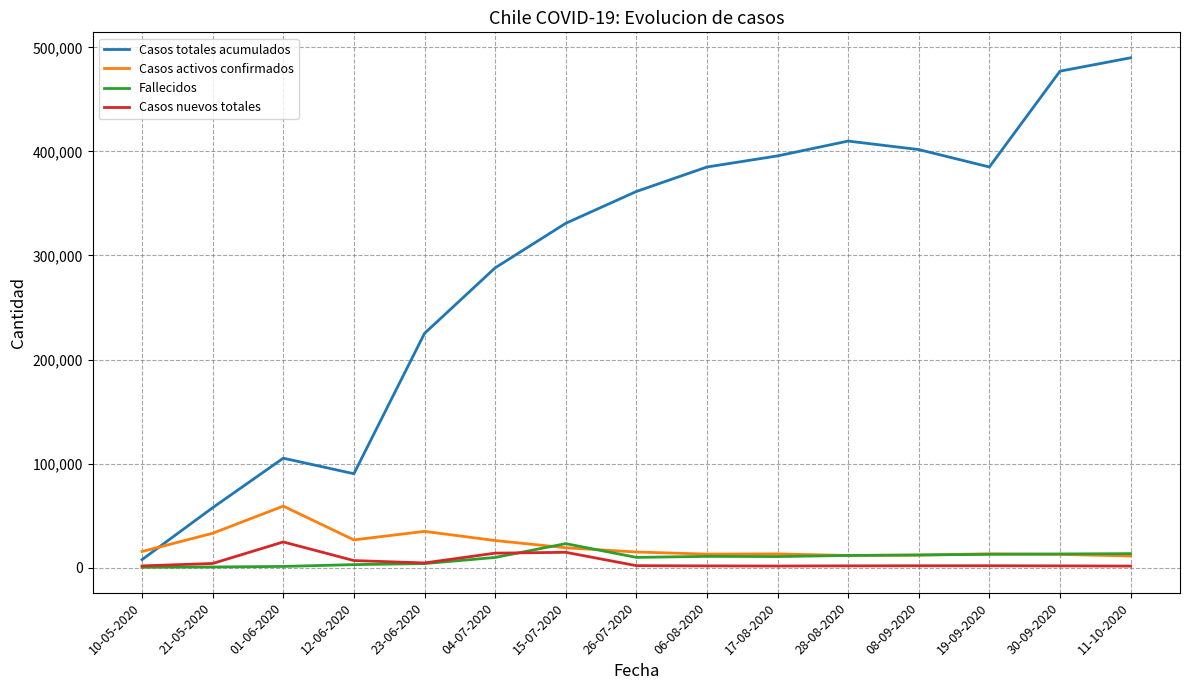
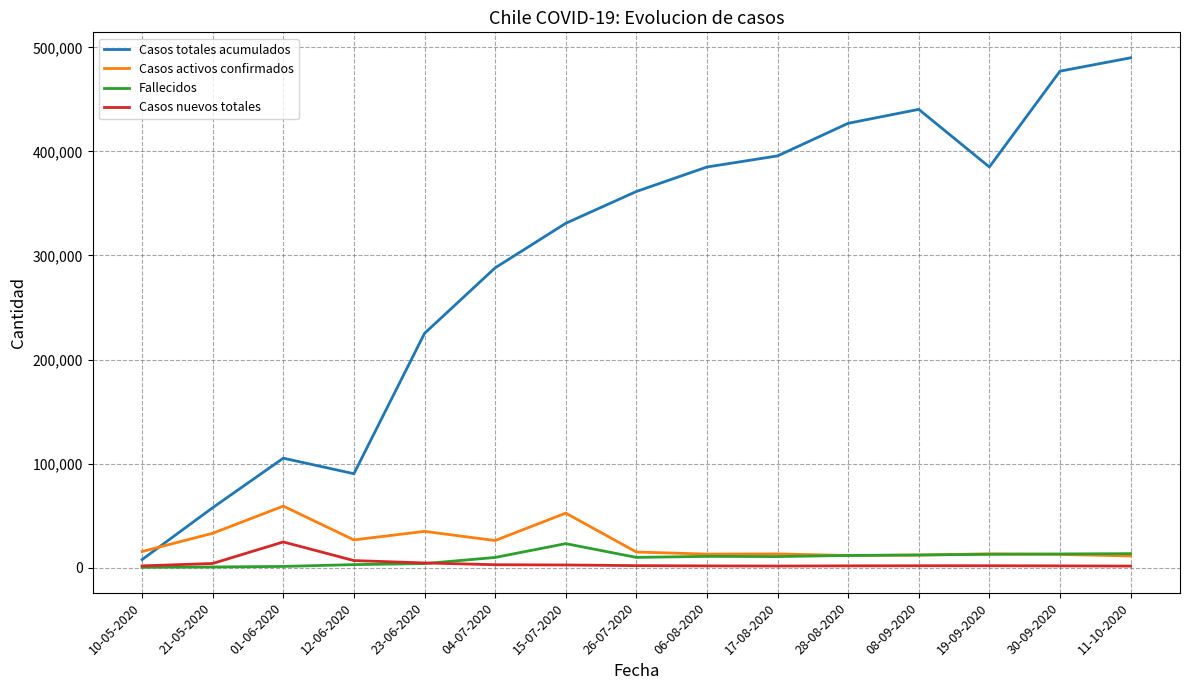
  {
    "Casos totales acumulados": {
      "10-05-2020": "8,000",
      "21-05-2020": "58,000",
      "01-06-2020": "105,000",
      "12-06-2020": "90,000",
      "23-06-2020": "225,000",
      "04-07-2020": "288,000",
      "15-07-2020": "331,000",
      "26-07-2020": "361,000",
      "06-08-2020": "385,000",
      "17-08-2020": "396,000",
-     "28-08-2020": "410,000",
-     "08-09-2020": "402,000",
+     "28-08-2020": "427,000",
+     "08-09-2020": "440,000",
      "19-09-2020": "385,000",
      "30-09-2020": "477,000",
      "11-10-2020": "490,000"
    },
    "Casos activos confirmados": {
      "10-05-2020": "15,000",
      "21-05-2020": "33,000",
      "01-06-2020": "59,000",
      "12-06-2020": "27,000",
      "23-06-2020": "35,000",
      "04-07-2020": "26,000",
-     "15-07-2020": "19,000",
+     "15-07-2020": "52,000",
      "26-07-2020": "15,000",
      "17-08-2020": "13,000"
    },
    "Fallecidos": {
      "21-05-2020": "1,000",
      "01-06-2020": "1,000",
      "12-06-2020": "3,000",
      "04-07-2020": "10,000",
      "15-07-2020": "23,000",
      "26-07-2020": "10,000",
      "17-08-2020": "11,000"
    },
    "Casos nuevos totales": {
      "21-05-2020": "4,000",
      "01-06-2020": "25,000",
      "12-06-2020": "7,000",
-     "04-07-2020": "14,000",
-     "15-07-2020": "15,000",
+     "04-07-2020": "3,000",
+     "15-07-2020": "3,000",
      "26-07-2020": "2,000",
      "06-08-2020": "2,000",
      "17-08-2020": "2,000",
      "28-08-2020": "2,000",
      "08-09-2020": "2,000",
      "19-09-2020": "2,000",
      "30-09-2020": "2,000",
      "11-10-2020": "1,000"
    }
  }
